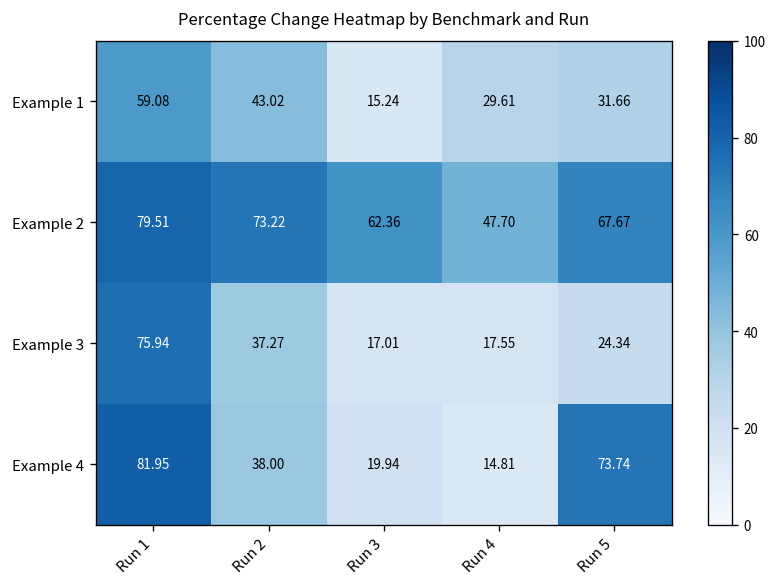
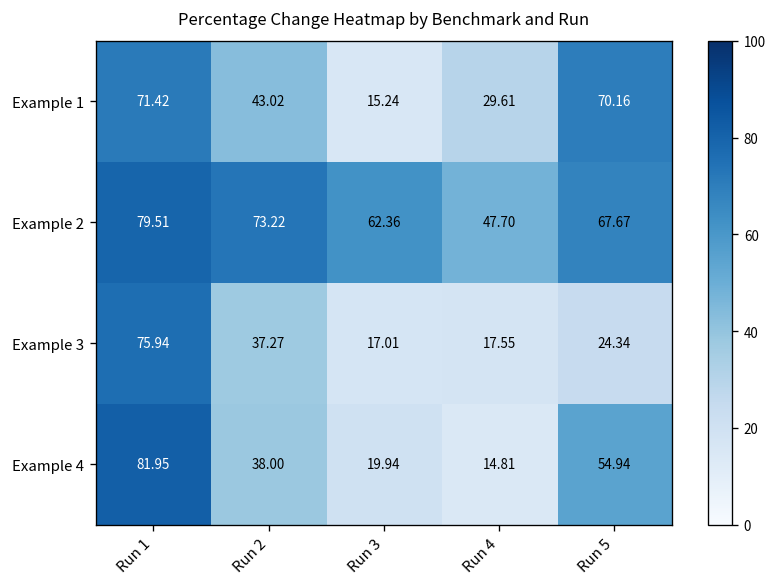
  {
    "Example 1": {
-     "Run 1": 59.08,
+     "Run 1": 71.42,
      "Run 2": 43.02,
      "Run 3": 15.24,
      "Run 4": 29.61,
-     "Run 5": 31.66
+     "Run 5": 70.16
    },
    "Example 2": {
      "Run 1": 79.51,
      "Run 2": 73.22,
      "Run 3": 62.36,
      "Run 4": 47.70,
      "Run 5": 67.67
    },
    "Example 3": {
      "Run 1": 75.94,
      "Run 2": 37.27,
      "Run 3": 17.01,
      "Run 4": 17.55,
      "Run 5": 24.34
    },
    "Example 4": {
      "Run 1": 81.95,
      "Run 2": 38.00,
      "Run 3": 19.94,
      "Run 4": 14.81,
-     "Run 5": 73.74
+     "Run 5": 54.94
    }
  }
